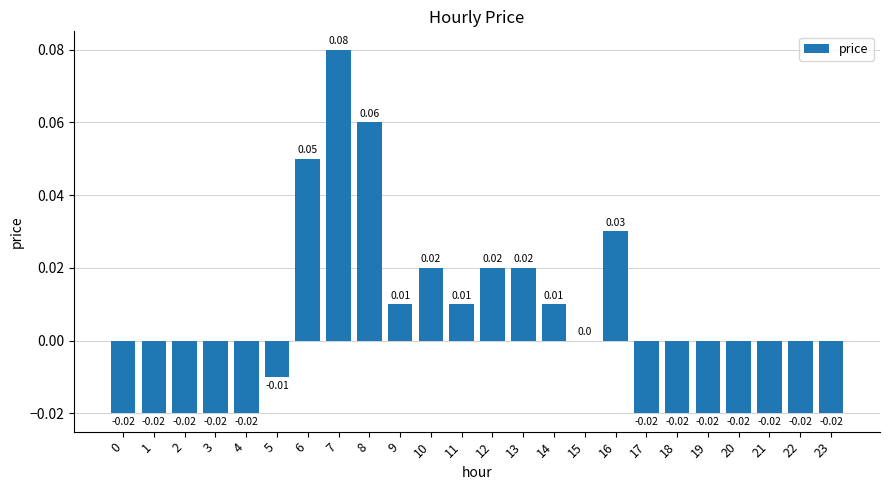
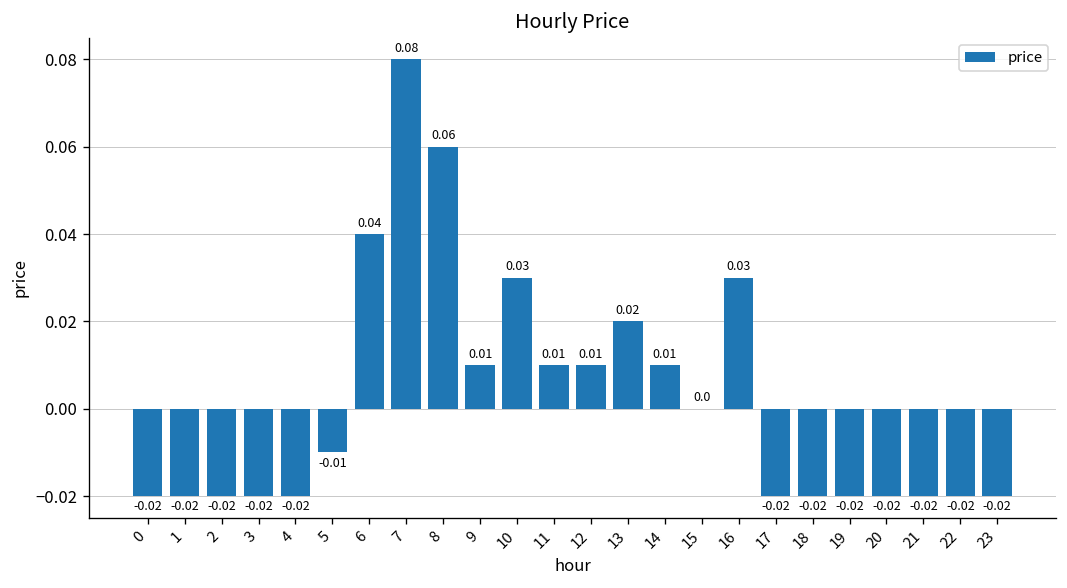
  {
    "0": -0.02,
    "1": -0.02,
    "2": -0.02,
    "3": -0.02,
    "4": -0.02,
    "5": -0.01,
-   "6": 0.05,
+   "6": 0.04,
    "7": 0.08,
    "8": 0.06,
    "9": 0.01,
-   "10": 0.02,
+   "10": 0.03,
    "11": 0.01,
-   "12": 0.02,
+   "12": 0.01,
    "13": 0.02,
    "14": 0.01,
    "15": 0.0,
    "16": 0.03,
    "17": -0.02,
    "18": -0.02,
    "19": -0.02,
    "20": -0.02,
    "21": -0.02,
    "22": -0.02,
    "23": -0.02
  }
